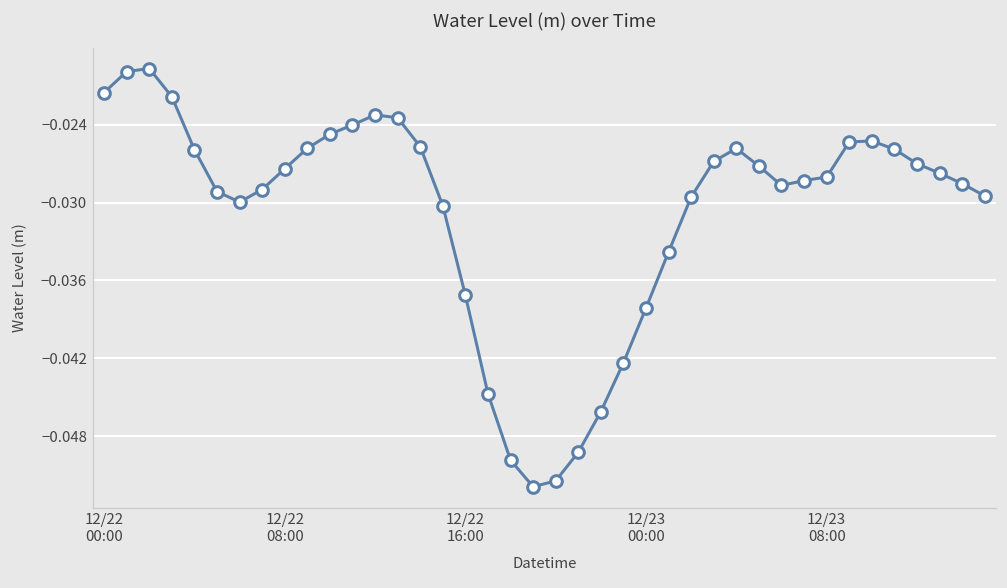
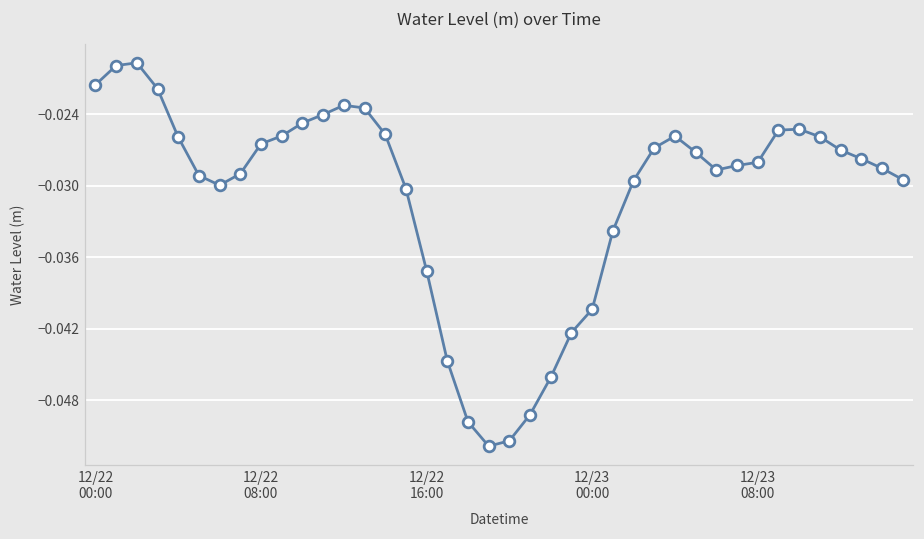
  {
    "12/22 00:00": -0.0215,
-   "12/22 08:00": -0.0274,
+   "12/22 08:00": -0.0265,
    "12/22 16:00": -0.0371,
-   "12/23 00:00": -0.0381,
+   "12/23 00:00": -0.0404,
    "12/23 08:00": -0.0280
  }
